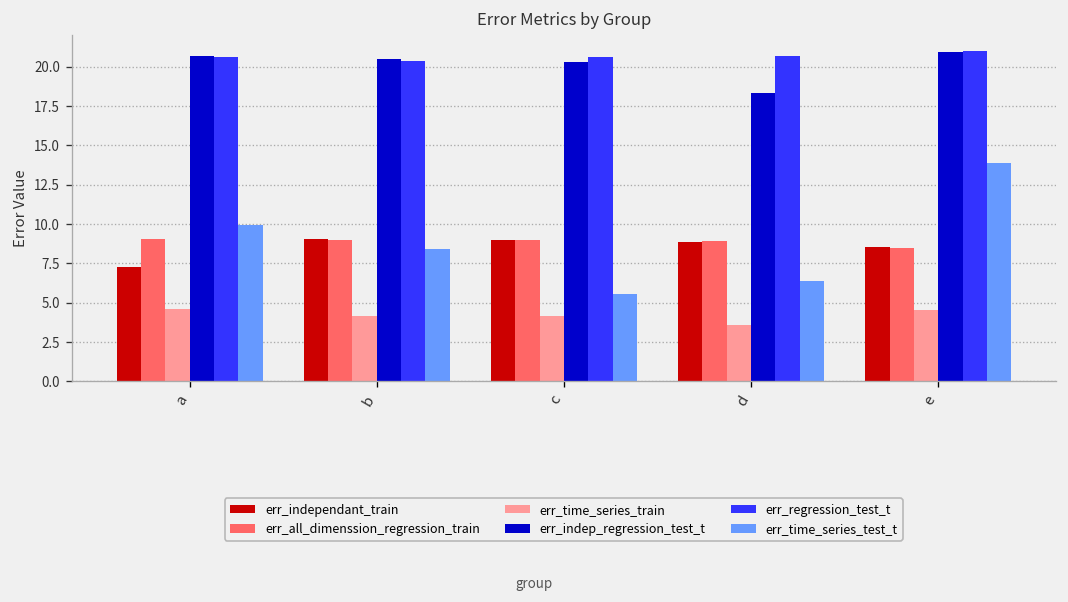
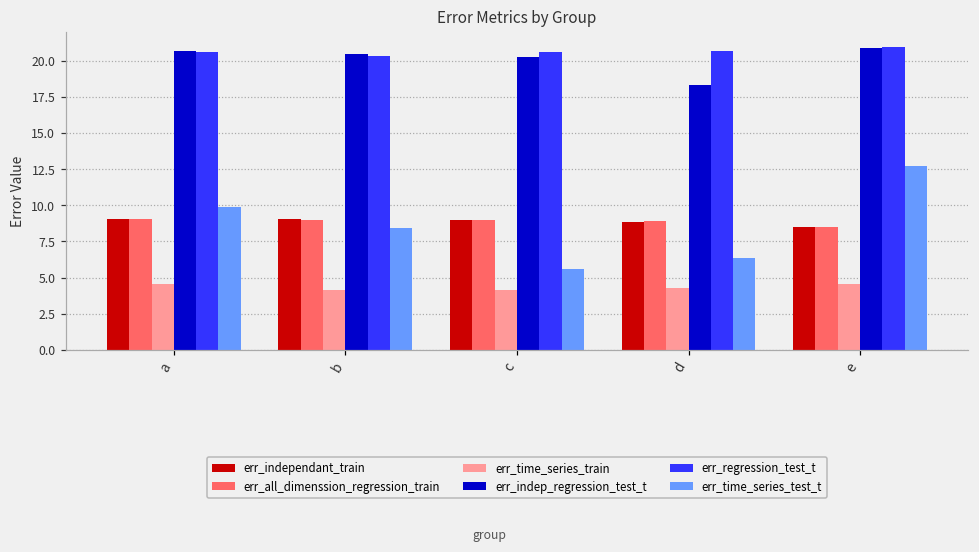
  {
    "err_independant_train": {
-     "a": 7.2,
+     "a": 9.0,
      "b": 9.0,
      "c": 9.0,
      "d": 8.9,
      "e": 8.5
    },
    "err_all_dimenssion_regression_train": {
      "a": 9.0,
      "b": 9.0,
      "c": 9.0,
      "d": 8.9,
      "e": 8.5
    },
    "err_time_series_train": {
      "a": 4.6,
      "b": 4.1,
      "c": 4.2,
-     "d": 3.6,
+     "d": 4.3,
      "e": 4.6
    },
    "err_indep_regression_test_t": {
      "a": 20.7,
      "b": 20.5,
      "c": 20.3,
      "d": 18.3,
      "e": 20.9
    },
    "err_regression_test_t": {
      "a": 20.6,
      "b": 20.3,
      "c": 20.6,
      "d": 20.7,
      "e": 21.0
    },
    "err_time_series_test_t": {
      "a": 9.9,
      "b": 8.4,
      "c": 5.6,
      "d": 6.4,
-     "e": 13.9
+     "e": 12.7
    }
  }
